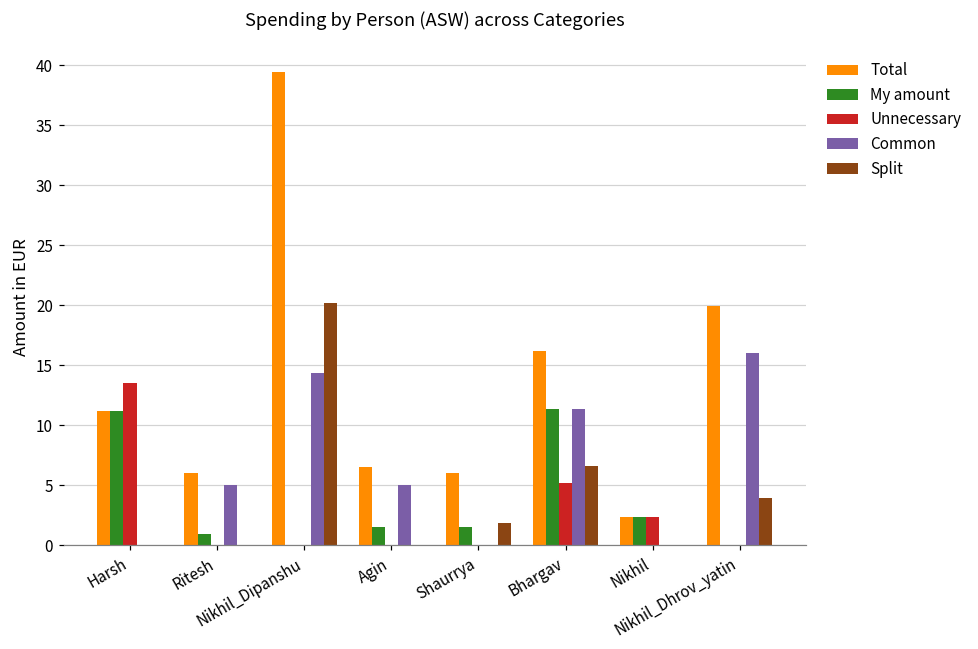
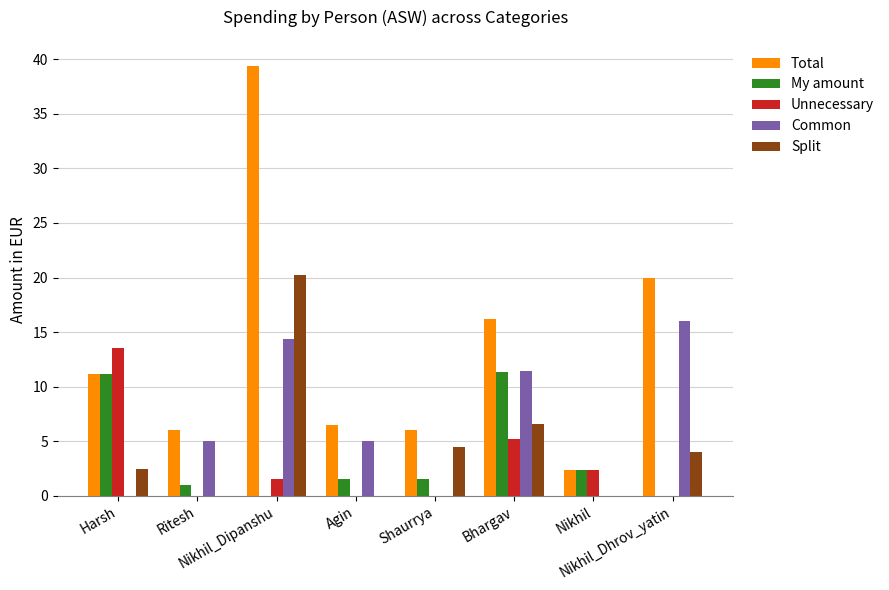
  {
    "Total": {
      "Harsh": 11.2,
      "Ritesh": 6.1,
      "Nikhil_Dipanshu": 39.4,
      "Agin": 6.5,
      "Shaurrya": 6.0,
      "Bhargav": 16.2,
      "Nikhil": 2.4,
      "Nikhil_Dhrov_yatin": 20.0
    },
    "My amount": {
      "Harsh": 11.2,
      "Ritesh": 1.0,
      "Nikhil_Dipanshu": 0.0,
      "Agin": 1.5,
      "Shaurrya": 1.5,
      "Bhargav": 11.4,
      "Nikhil": 2.4,
      "Nikhil_Dhrov_yatin": 0.0
    },
    "Unnecessary": {
      "Harsh": 13.6,
      "Ritesh": 0.0,
-     "Nikhil_Dipanshu": 0.0,
+     "Nikhil_Dipanshu": 1.5,
      "Agin": 0.0,
      "Shaurrya": 0.0,
      "Bhargav": 5.2,
      "Nikhil": 2.4,
      "Nikhil_Dhrov_yatin": 0.0
    },
    "Common": {
      "Harsh": 0.0,
      "Ritesh": 5.1,
      "Nikhil_Dipanshu": 14.3,
      "Agin": 5.0,
      "Shaurrya": 0.0,
      "Bhargav": 11.4,
      "Nikhil": 0.0,
      "Nikhil_Dhrov_yatin": 16.0
    },
    "Split": {
-     "Harsh": 0.0,
+     "Harsh": 2.5,
      "Ritesh": 0.0,
      "Nikhil_Dipanshu": 20.2,
      "Agin": 0.0,
-     "Shaurrya": 1.9,
+     "Shaurrya": 4.5,
      "Bhargav": 6.6,
      "Nikhil": 0.0,
      "Nikhil_Dhrov_yatin": 4.0
    }
  }
